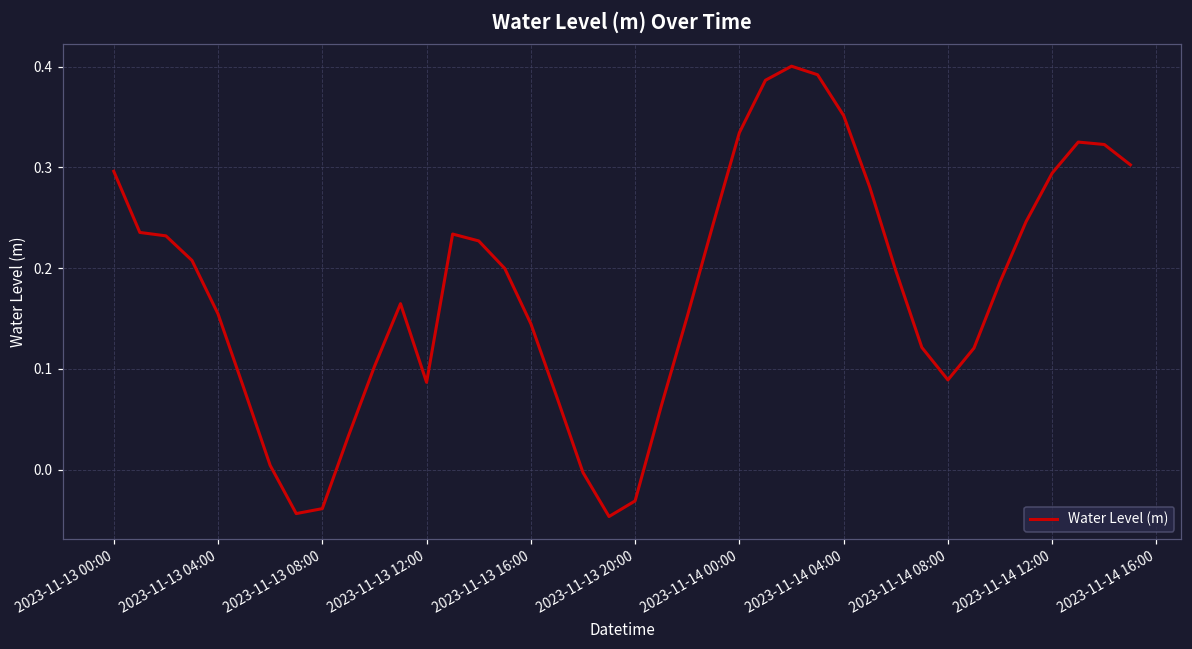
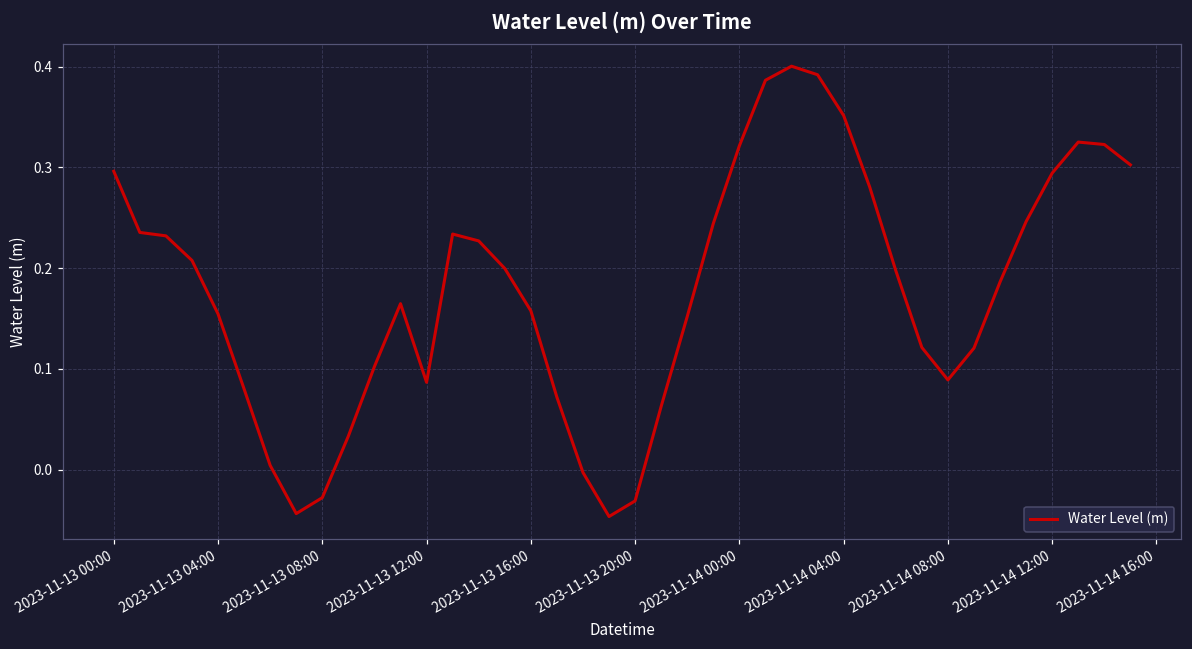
  {
    "2023-11-13 00:00": 0.30,
    "2023-11-13 04:00": 0.15,
-   "2023-11-13 08:00": -0.04,
+   "2023-11-13 08:00": -0.03,
    "2023-11-13 12:00": 0.09,
-   "2023-11-13 16:00": 0.14,
+   "2023-11-13 16:00": 0.16,
    "2023-11-13 20:00": -0.03,
-   "2023-11-14 00:00": 0.33,
+   "2023-11-14 00:00": 0.32,
    "2023-11-14 04:00": 0.35,
    "2023-11-14 08:00": 0.09,
    "2023-11-14 12:00": 0.29
  }
